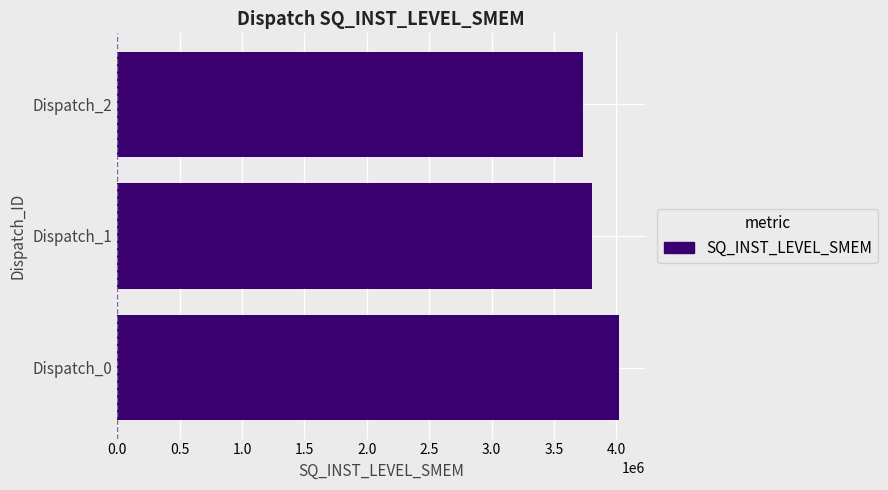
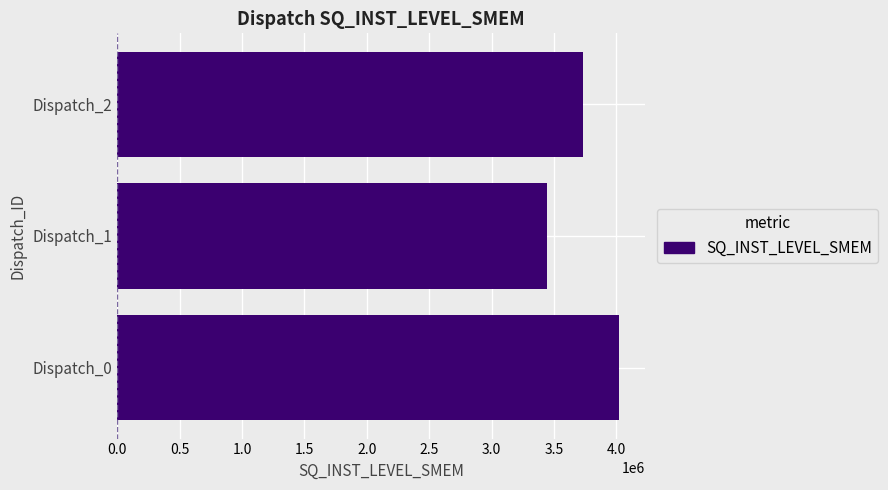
  {
    "Dispatch_2": 3730000,
-   "Dispatch_1": 3800000,
+   "Dispatch_1": 3450000,
    "Dispatch_0": 4020000
  }
